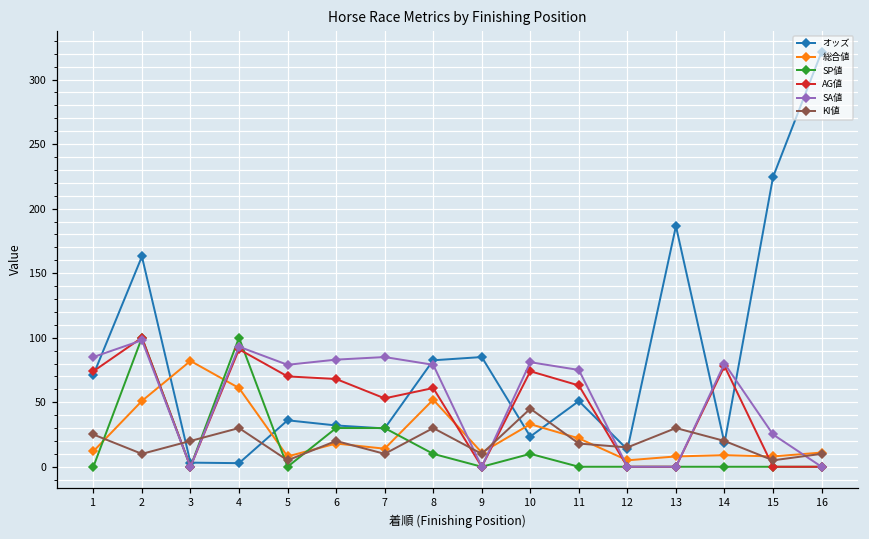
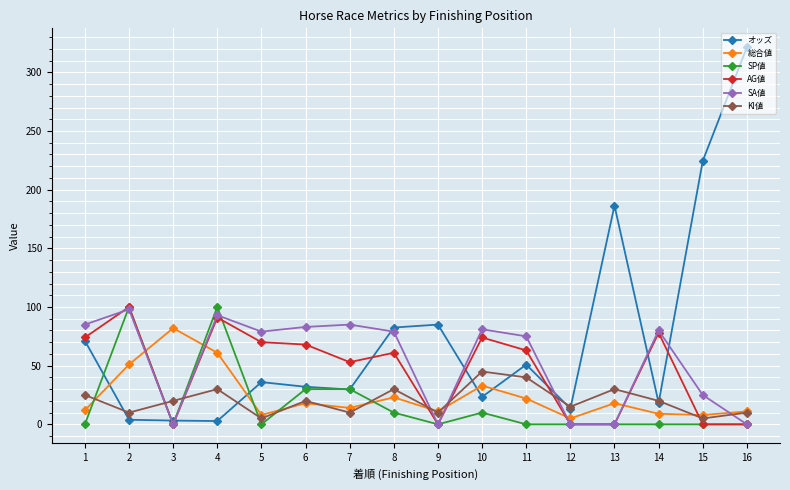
  {
    "オッズ": {
      "1": 71,
-     "2": 163,
+     "2": 4,
      "3": 3,
      "4": 3,
      "5": 36,
      "8": 83,
      "9": 85,
      "10": 23,
      "11": 51,
      "13": 186,
      "15": 225
    },
    "総合値": {
      "1": 12,
      "2": 51,
      "3": 82,
      "4": 61,
      "5": 8,
      "7": 14,
-     "8": 52,
+     "8": 23,
      "10": 33,
      "11": 22,
      "12": 5,
-     "13": 8,
+     "13": 18,
      "14": 9,
      "15": 8
    },
    "SP値": {
      "1": 0,
      "4": 100,
      "5": 0,
      "8": 10,
      "10": 10,
      "11": 0,
      "14": 0
    },
    "AG値": {
      "1": 74,
      "5": 70,
      "6": 68,
      "7": 53,
      "8": 61,
      "10": 74,
      "11": 63
    },
    "SA値": {
      "1": 85,
      "5": 79,
      "6": 83,
      "7": 85,
      "8": 79,
      "10": 81,
      "11": 75,
      "15": 25
    },
    "KI値": {
      "1": 25,
      "2": 10,
      "3": 20,
      "4": 30,
      "5": 5,
      "7": 10,
      "8": 30,
      "10": 45,
-     "11": 18,
+     "11": 40,
      "13": 30,
      "15": 5
    }
  }
